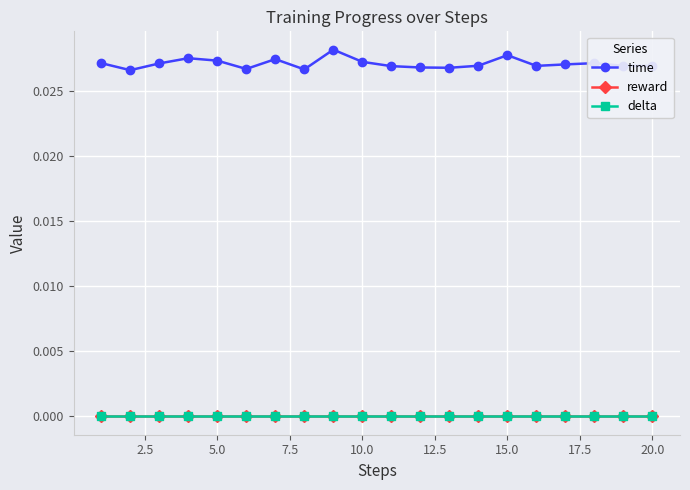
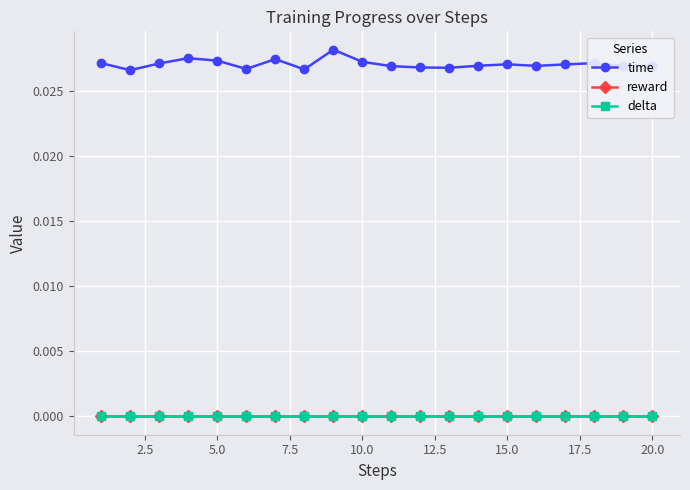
  {
    "time": {
      "5.0": 0.0274,
      "10.0": 0.0273,
-     "15.0": 0.0278
+     "15.0": 0.0271
    },
    "delta": {
      "5.0": 0.0000,
      "10.0": 0.0000,
      "15.0": 0.0000,
      "20.0": 0.0000
    }
  }
